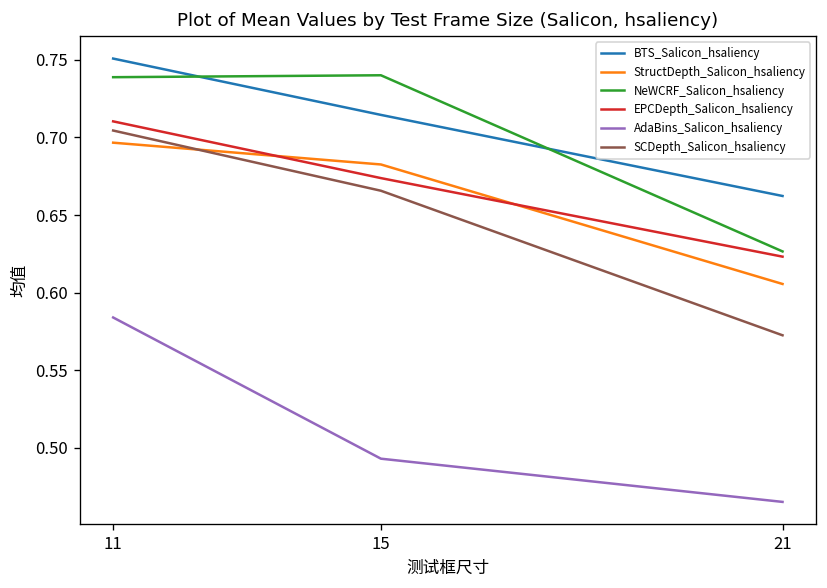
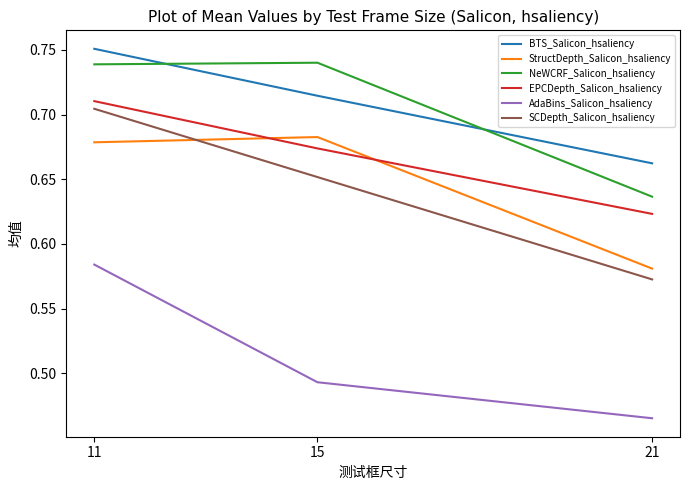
  {
    "BTS_Salicon_hsaliency": {
      "11": 0.751,
      "15": 0.715,
      "21": 0.662
    },
    "StructDepth_Salicon_hsaliency": {
-     "11": 0.697,
+     "11": 0.679,
      "15": 0.683,
-     "21": 0.606
+     "21": 0.581
    },
    "NeWCRF_Salicon_hsaliency": {
      "11": 0.739,
      "15": 0.740,
-     "21": 0.627
+     "21": 0.637
    },
    "EPCDepth_Salicon_hsaliency": {
      "11": 0.710,
      "15": 0.674,
      "21": 0.623
    },
    "AdaBins_Salicon_hsaliency": {
      "11": 0.584,
      "15": 0.493,
      "21": 0.465
    },
    "SCDepth_Salicon_hsaliency": {
      "11": 0.704,
-     "15": 0.666,
+     "15": 0.652,
      "21": 0.573
    }
  }
